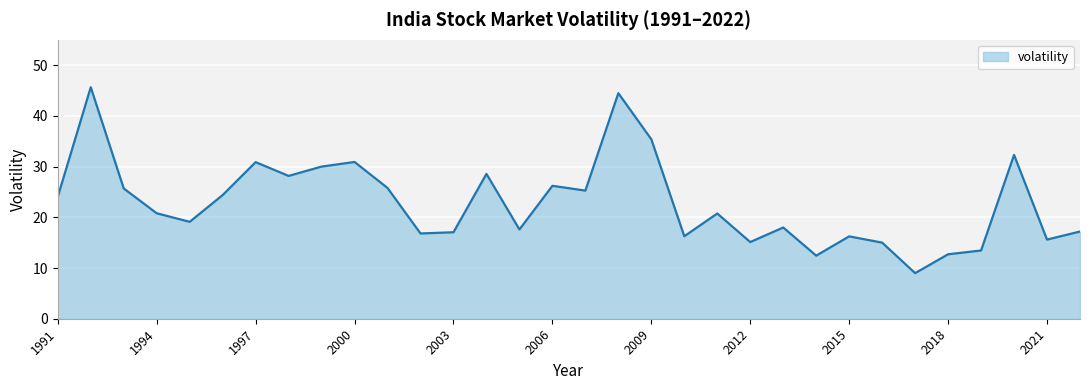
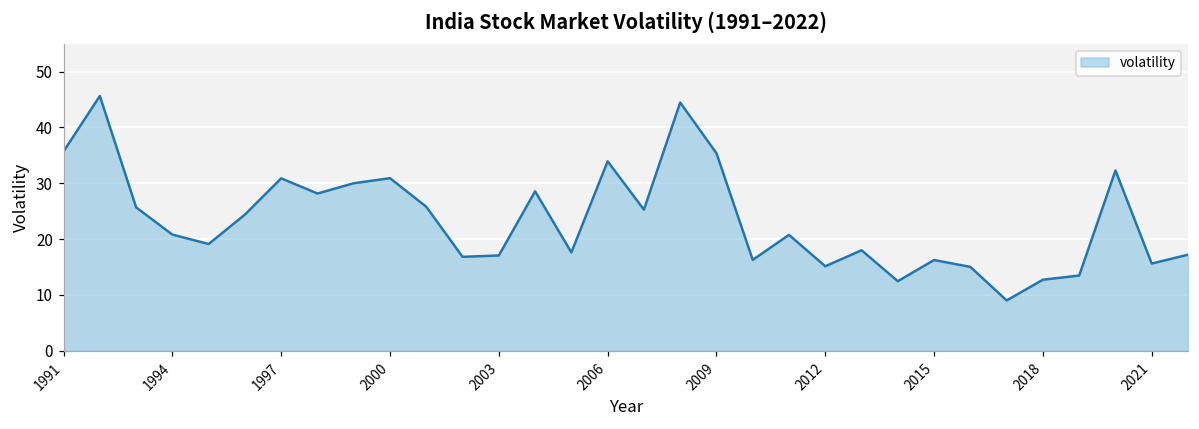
  {
-   "1991": 24,
+   "1991": 36,
    "1994": 21,
    "1997": 31,
    "2000": 31,
    "2003": 17,
-   "2006": 26,
+   "2006": 34,
    "2009": 35,
    "2012": 15,
    "2015": 16,
    "2018": 13,
    "2021": 16
  }
